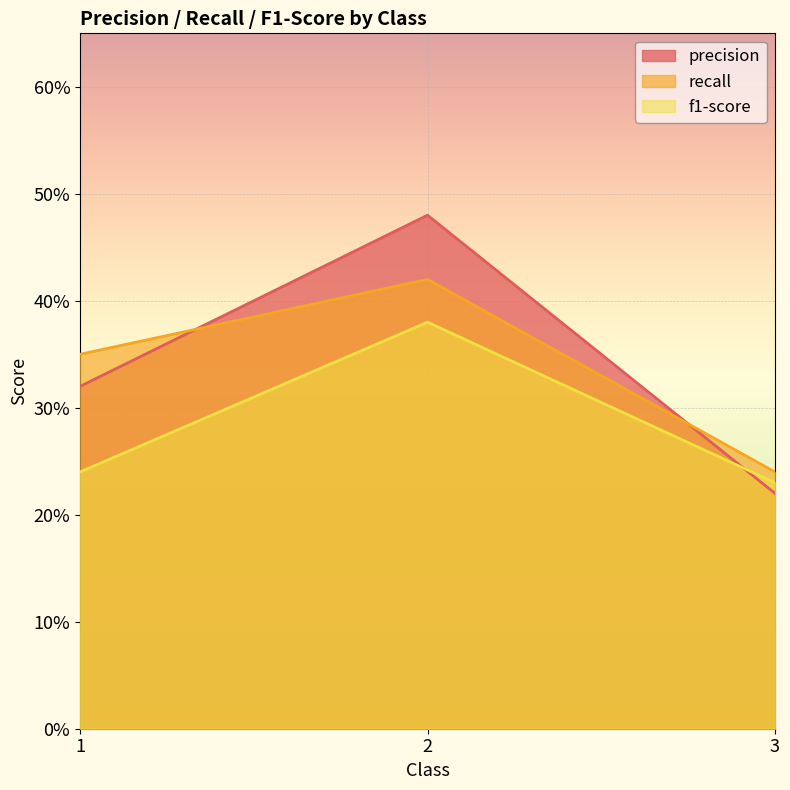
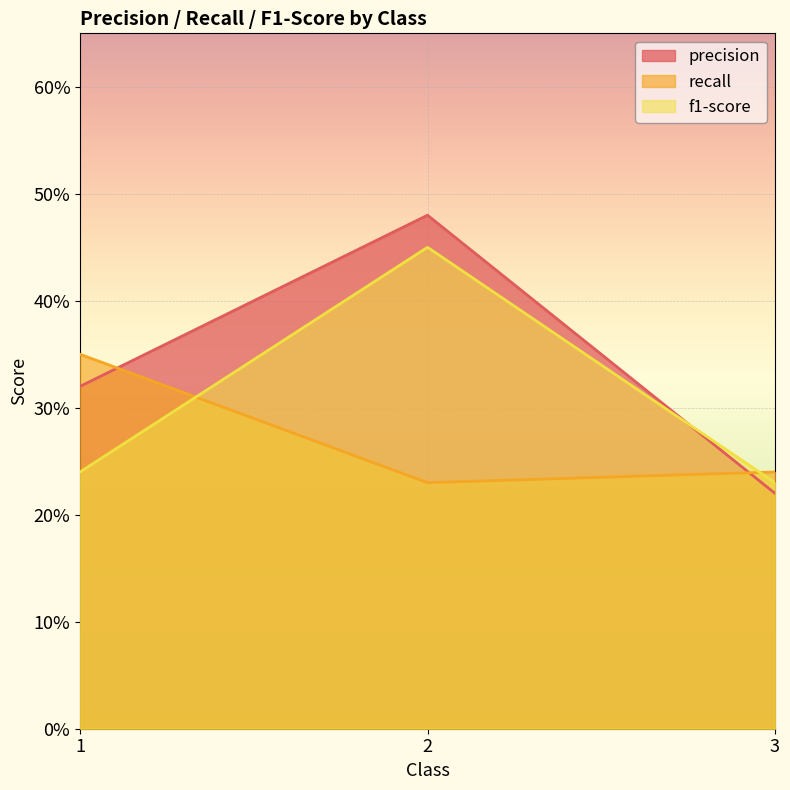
  {
    "precision": {
      "1": "32.0%",
      "2": "48.0%",
      "3": "22.0%"
    },
    "recall": {
      "1": "35.0%",
-     "2": "42.0%",
+     "2": "23.0%",
      "3": "24.0%"
    },
    "f1-score": {
      "1": "24.0%",
-     "2": "38.0%",
+     "2": "45.0%",
      "3": "23.0%"
    }
  }
